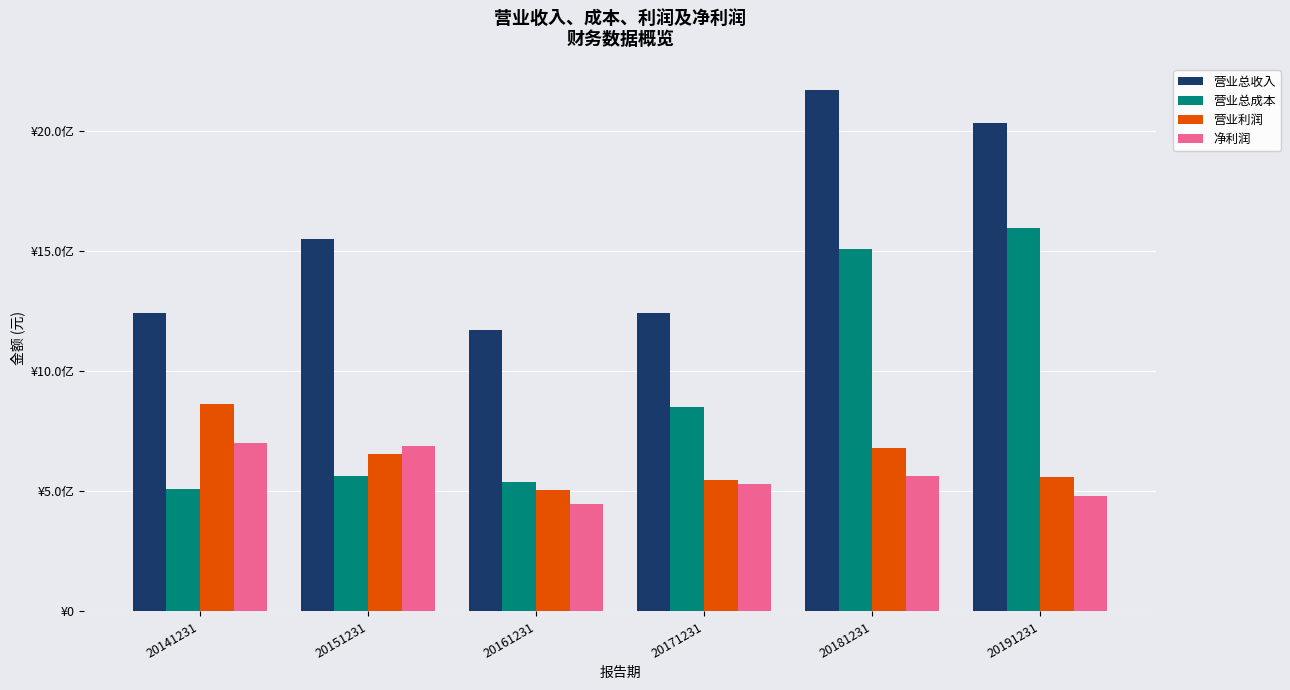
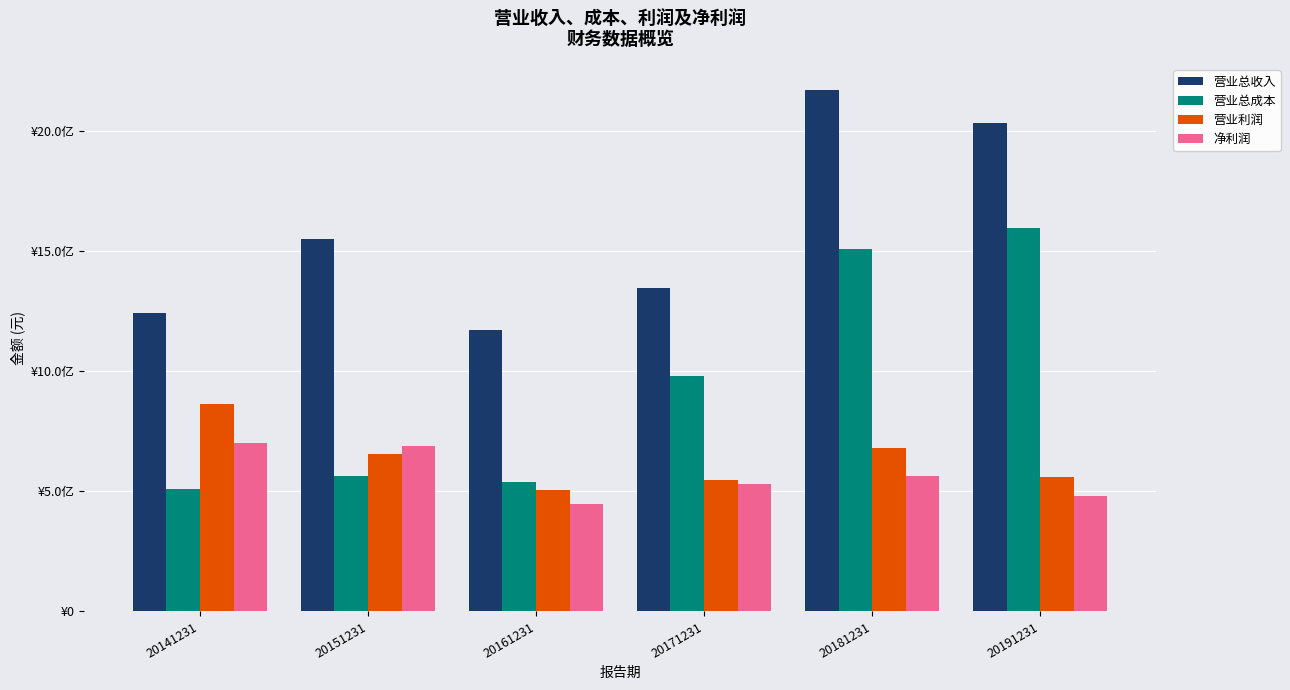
  {
    "营业总收入": {
      "20141231": "¥12.4亿",
      "20151231": "¥15.5亿",
      "20161231": "¥11.7亿",
-     "20171231": "¥12.4亿",
+     "20171231": "¥13.4亿",
      "20181231": "¥21.7亿",
      "20191231": "¥20.3亿"
    },
    "营业总成本": {
      "20141231": "¥5.1亿",
      "20151231": "¥5.6亿",
      "20161231": "¥5.4亿",
-     "20171231": "¥8.5亿",
+     "20171231": "¥9.8亿",
      "20181231": "¥15.1亿",
      "20191231": "¥15.9亿"
    },
    "营业利润": {
      "20141231": "¥8.6亿",
      "20151231": "¥6.6亿",
      "20161231": "¥5.1亿",
      "20171231": "¥5.5亿",
      "20181231": "¥6.8亿",
      "20191231": "¥5.6亿"
    },
    "净利润": {
      "20141231": "¥7.0亿",
      "20151231": "¥6.9亿",
      "20161231": "¥4.5亿",
      "20171231": "¥5.3亿",
      "20181231": "¥5.6亿",
      "20191231": "¥4.8亿"
    }
  }
